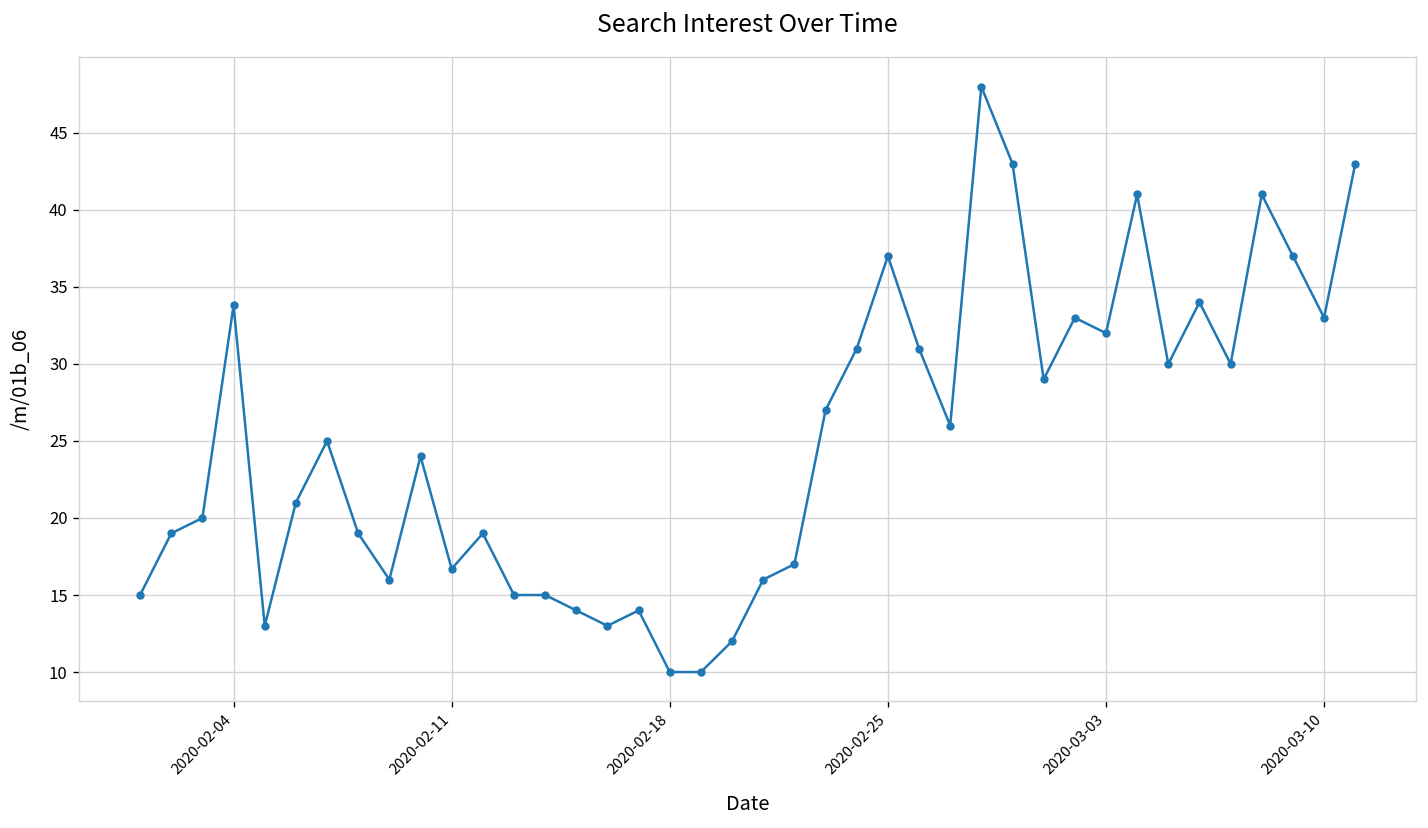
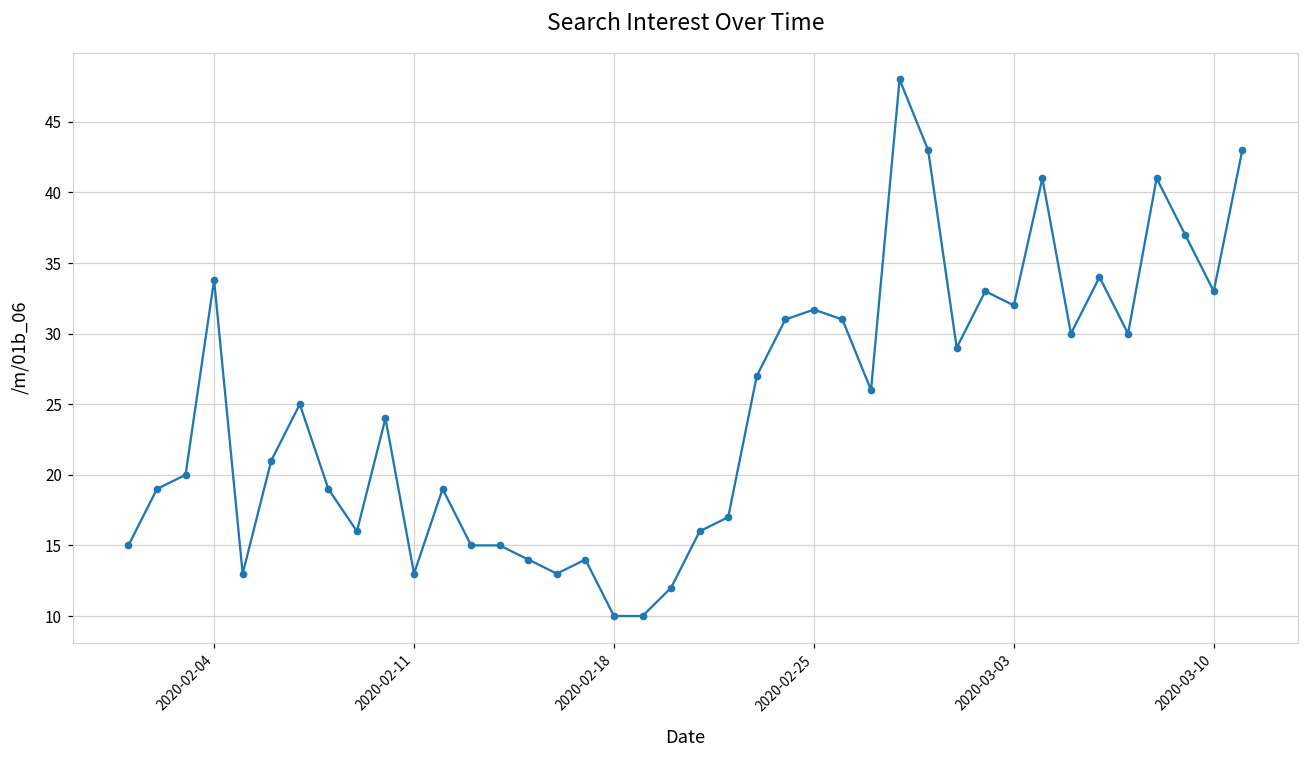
  {
    "2020-02-04": 33.8,
-   "2020-02-11": 16.7,
+   "2020-02-11": 13.0,
    "2020-02-18": 10.0,
-   "2020-02-25": 37.0,
+   "2020-02-25": 31.7,
    "2020-03-03": 32.0,
    "2020-03-10": 33.0
  }
